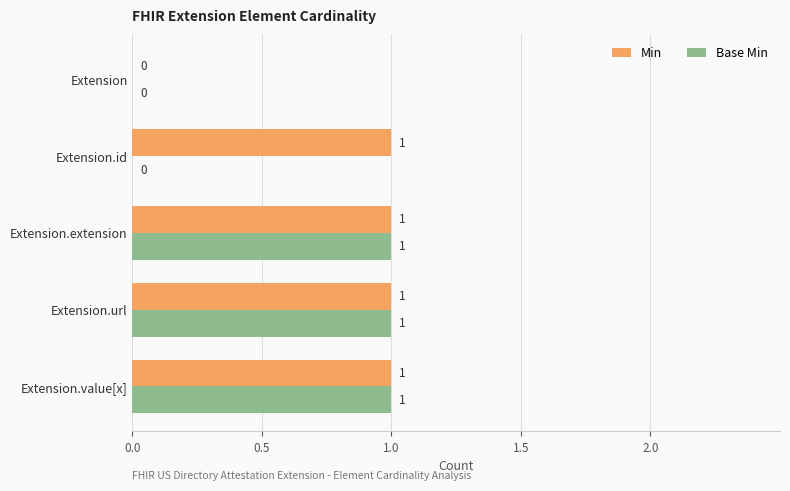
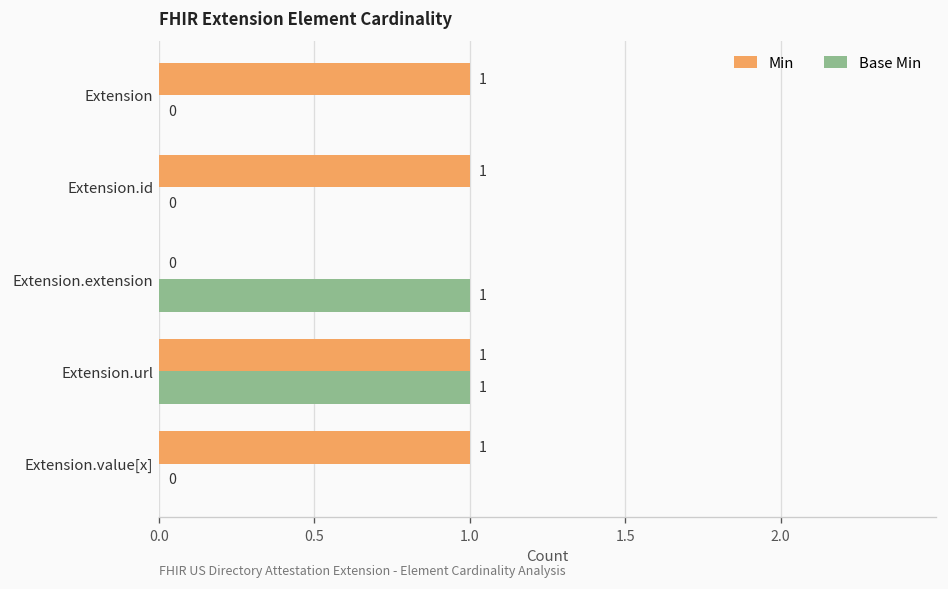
  {
    "Min": {
-     "Extension": 0,
+     "Extension": 1,
      "Extension.id": 1,
-     "Extension.extension": 1,
+     "Extension.extension": 0,
      "Extension.url": 1,
      "Extension.value[x]": 1
    },
    "Base Min": {
      "Extension": 0,
      "Extension.id": 0,
      "Extension.extension": 1,
      "Extension.url": 1,
-     "Extension.value[x]": 1
+     "Extension.value[x]": 0
    }
  }
